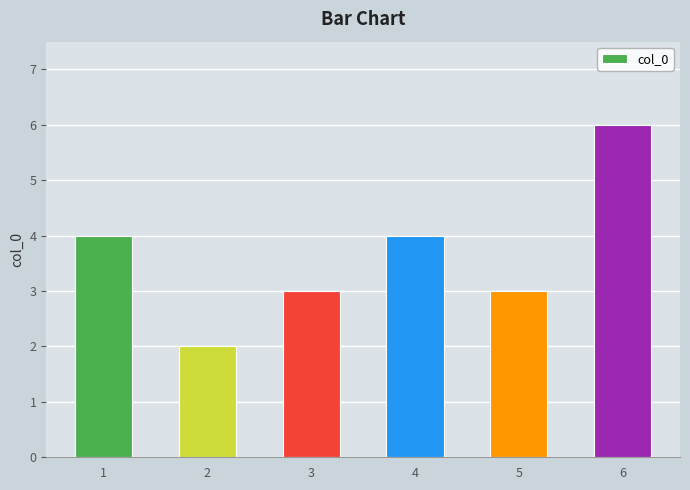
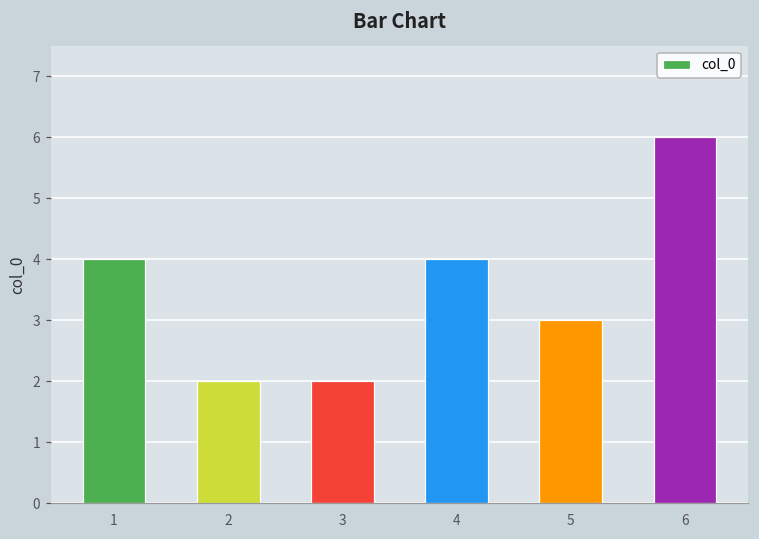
  {
    "1": 4,
    "2": 2,
-   "3": 3,
+   "3": 2,
    "4": 4,
    "5": 3,
    "6": 6
  }
